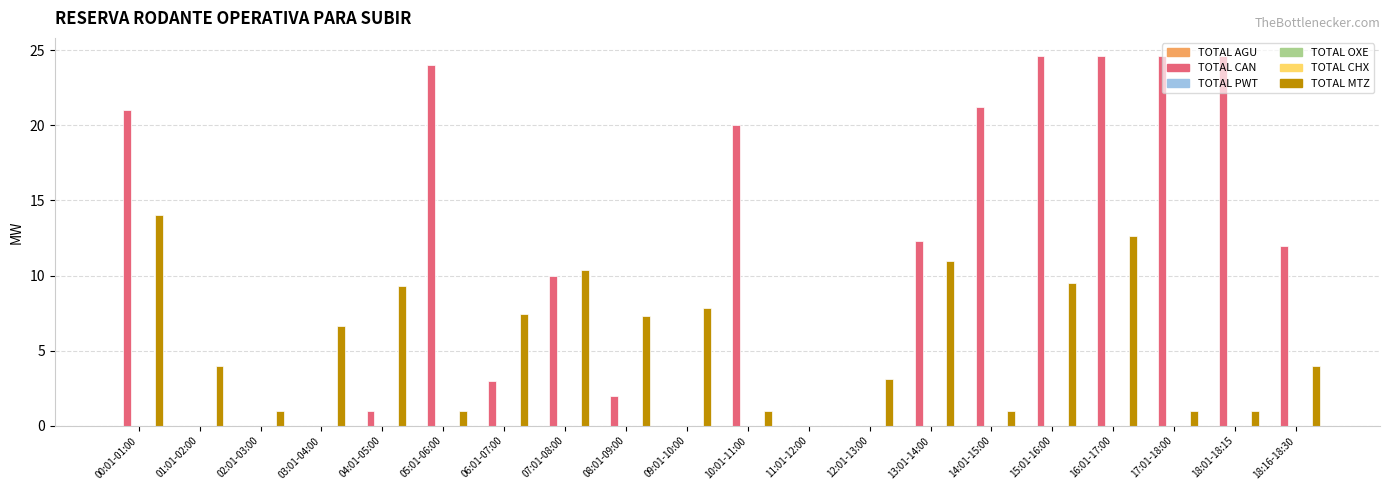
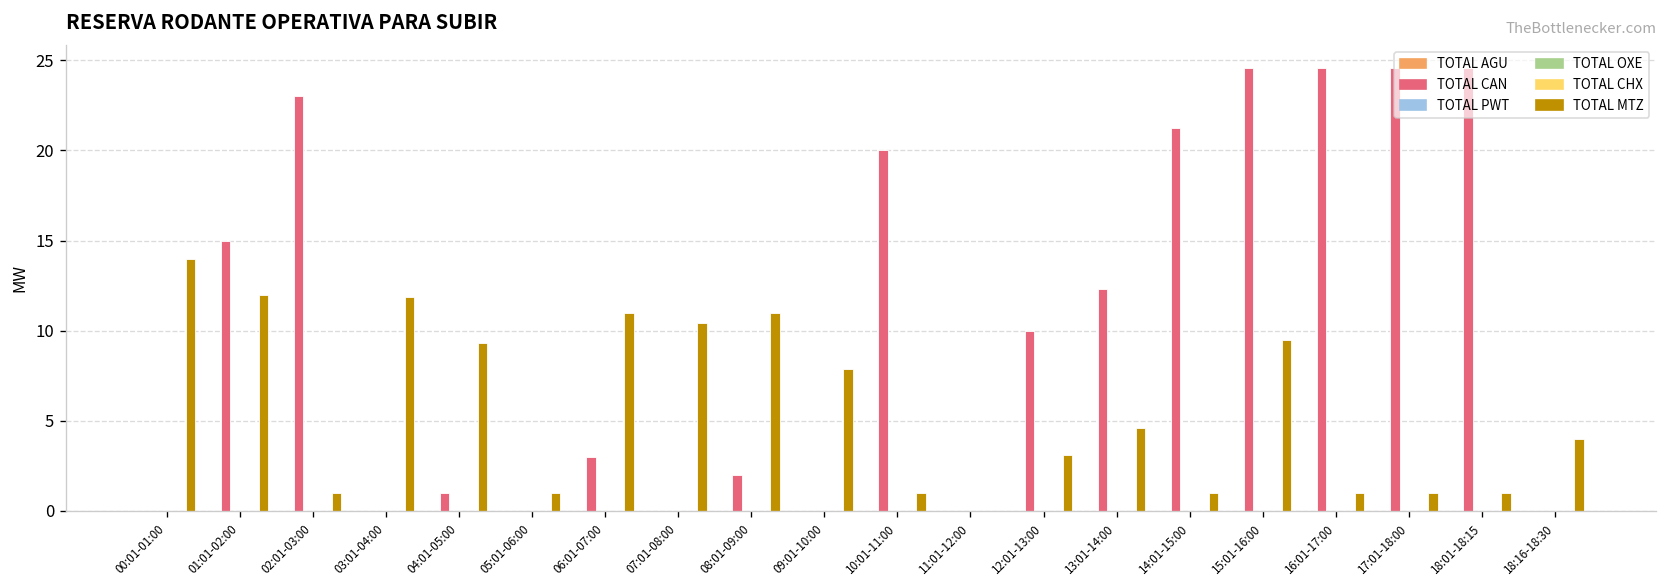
  {
    "TOTAL CAN": {
-     "00:01-01:00": 21,
-     "01:01-02:00": 0,
-     "02:01-03:00": 0,
+     "00:01-01:00": 0,
+     "01:01-02:00": 15,
+     "02:01-03:00": 23,
      "03:01-04:00": 0,
      "04:01-05:00": 1,
-     "05:01-06:00": 24,
+     "05:01-06:00": 0,
      "06:01-07:00": 3,
-     "07:01-08:00": 10,
+     "07:01-08:00": 0,
      "08:01-09:00": 2,
      "09:01-10:00": 0,
      "10:01-11:00": 20,
      "11:01-12:00": 0,
-     "12:01-13:00": 0,
+     "12:01-13:00": 10,
      "13:01-14:00": 12.3,
      "14:01-15:00": 21.2,
      "15:01-16:00": 24.6,
      "16:01-17:00": 24.6,
-     "18:16-18:30": 12
+     "18:16-18:30": 0
    },
    "TOTAL PWT": {
      "00:01-01:00": 0.0,
      "01:01-02:00": 0.0,
      "02:01-03:00": 0.0,
      "03:01-04:00": 0.0,
      "04:01-05:00": 0.0,
      "05:01-06:00": 0.0,
      "06:01-07:00": 0.0,
      "07:01-08:00": 0.0,
      "08:01-09:00": 0.0,
      "09:01-10:00": 0.0,
      "10:01-11:00": 0.0,
      "11:01-12:00": 0.0,
      "12:01-13:00": 0.0,
      "13:01-14:00": 0.0,
      "14:01-15:00": 0.0,
      "15:01-16:00": 0.0,
      "16:01-17:00": 0.0,
      "17:01-18:00": 0.0,
      "18:01-18:15": 0.0,
      "18:16-18:30": 0.0
    },
    "TOTAL OXE": {
      "00:01-01:00": 0.0,
      "01:01-02:00": 0.0,
      "02:01-03:00": 0.0,
      "03:01-04:00": 0.0,
      "04:01-05:00": 0.0,
      "05:01-06:00": 0.0,
      "06:01-07:00": 0.0,
      "07:01-08:00": 0.0,
      "08:01-09:00": 0.0,
      "09:01-10:00": 0.0,
      "10:01-11:00": 0.0,
      "11:01-12:00": 0.0,
      "12:01-13:00": 0.0,
      "13:01-14:00": 0.0,
      "14:01-15:00": 0.0,
      "15:01-16:00": 0.0,
      "16:01-17:00": 0.0,
      "17:01-18:00": 0.0,
      "18:01-18:15": 0.0,
      "18:16-18:30": 0.0
    },
    "TOTAL MTZ": {
      "00:01-01:00": 14.0,
-     "01:01-02:00": 4,
+     "01:01-02:00": 12,
      "02:01-03:00": 1.0,
-     "03:01-04:00": 6.6,
+     "03:01-04:00": 11.9,
      "04:01-05:00": 9.3,
      "05:01-06:00": 1.0,
-     "06:01-07:00": 7.4,
+     "06:01-07:00": 11.0,
      "07:01-08:00": 10.4,
-     "08:01-09:00": 7.3,
+     "08:01-09:00": 11.0,
      "09:01-10:00": 7.9,
      "10:01-11:00": 1.0,
      "11:01-12:00": 0.0,
      "12:01-13:00": 3.1,
-     "13:01-14:00": 11.0,
+     "13:01-14:00": 4.6,
      "14:01-15:00": 1.0,
      "15:01-16:00": 9.5,
-     "16:01-17:00": 12.6,
+     "16:01-17:00": 1.0,
      "17:01-18:00": 1.0,
      "18:01-18:15": 1.0,
      "18:16-18:30": 4.0
    }
  }
